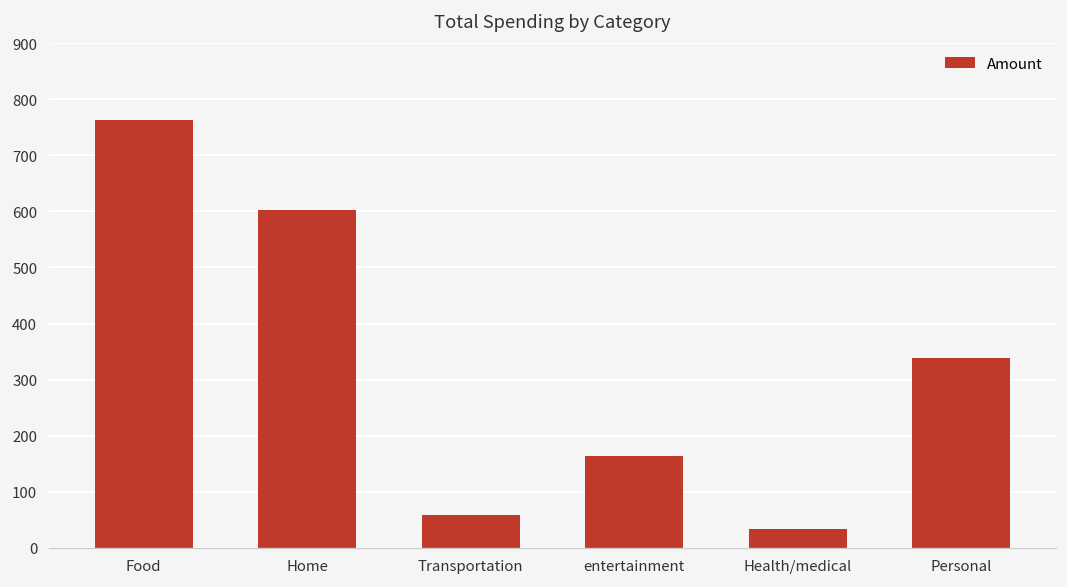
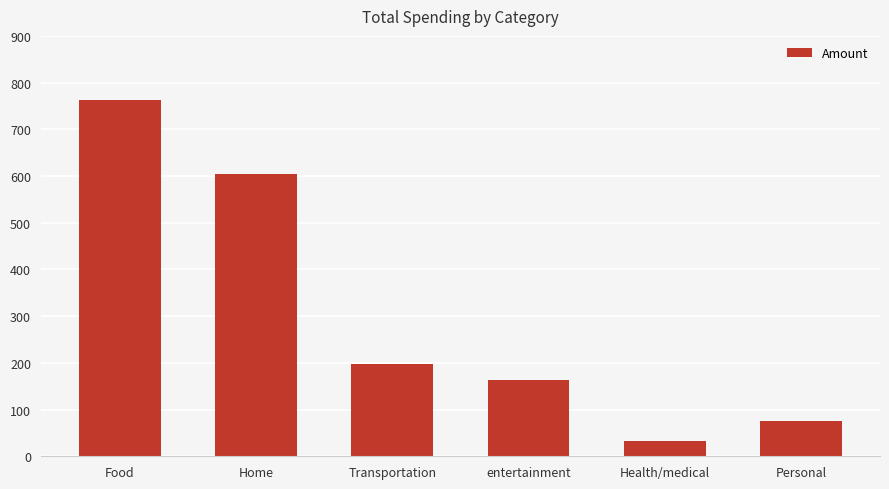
  {
    "Food": 760,
    "Home": 600,
-   "Transportation": 60,
+   "Transportation": 200,
    "entertainment": 160,
    "Health/medical": 30,
-   "Personal": 340
+   "Personal": 80
  }
